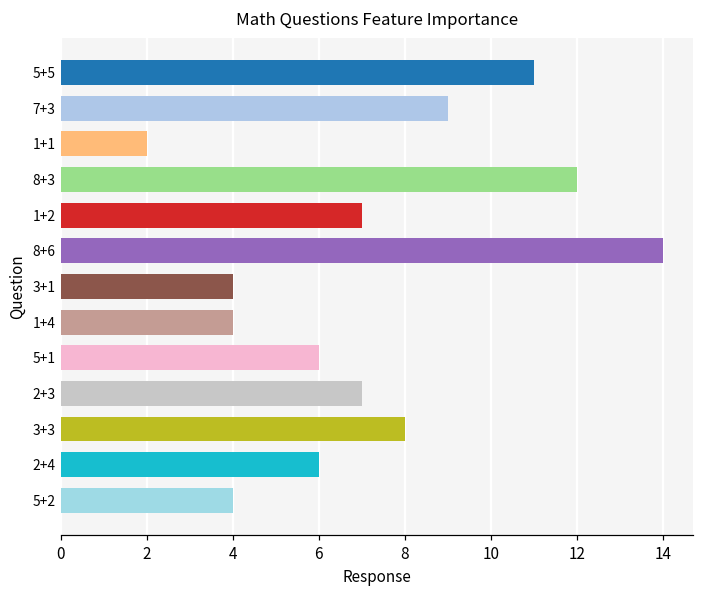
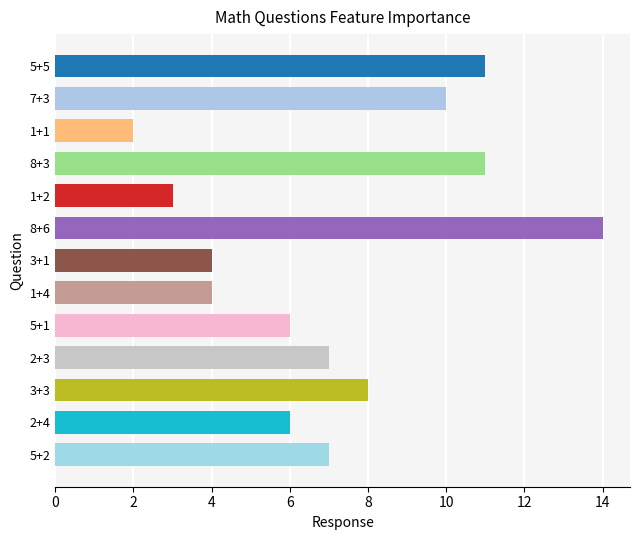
  {
    "5+5": 11,
-   "7+3": 9,
+   "7+3": 10,
    "1+1": 2,
-   "8+3": 12,
-   "1+2": 7,
+   "8+3": 11,
+   "1+2": 3,
    "8+6": 14,
    "3+1": 4,
    "1+4": 4,
    "5+1": 6,
    "2+3": 7,
    "3+3": 8,
    "2+4": 6,
-   "5+2": 4
+   "5+2": 7
  }
